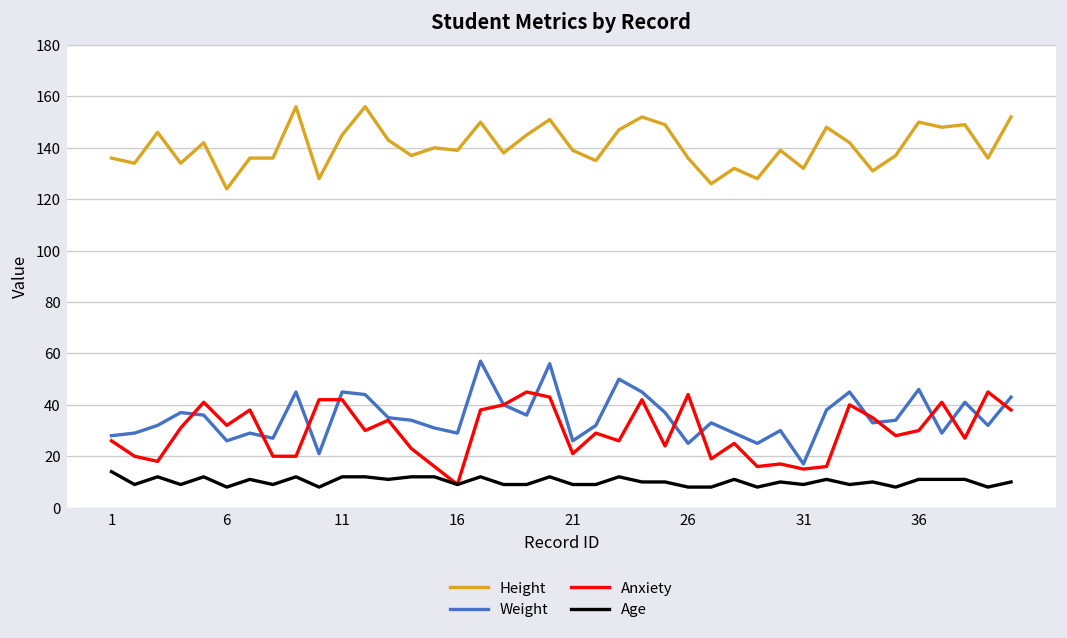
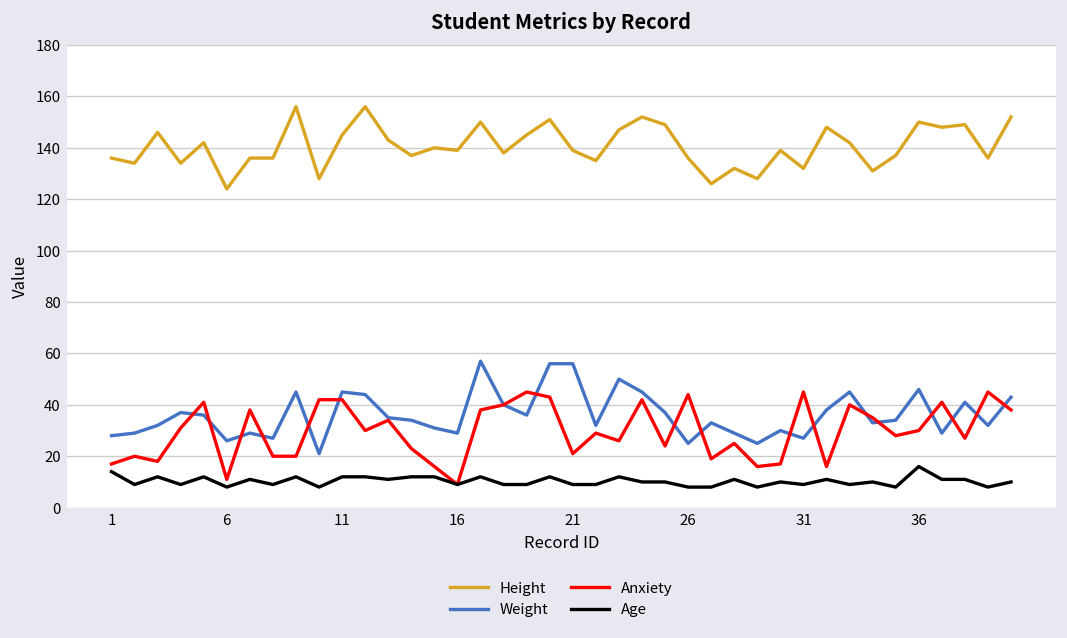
  {
    "Height": {
      "1": 136,
      "6": 124,
      "11": 145,
      "16": 139,
      "21": 139,
      "26": 136,
      "31": 132,
      "36": 150
    },
    "Weight": {
      "1": 28,
      "6": 26,
      "11": 45,
      "16": 29,
-     "21": 26,
+     "21": 56,
      "26": 25,
-     "31": 17,
+     "31": 27,
      "36": 46
    },
    "Anxiety": {
-     "1": 26,
-     "6": 32,
+     "1": 17,
+     "6": 11,
      "11": 42,
      "21": 21,
      "26": 44,
-     "31": 15,
+     "31": 45,
      "36": 30
    },
    "Age": {
      "1": 14,
      "6": 8,
      "11": 12,
      "21": 9,
      "26": 8,
      "31": 9,
-     "36": 11
+     "36": 16
    }
  }
